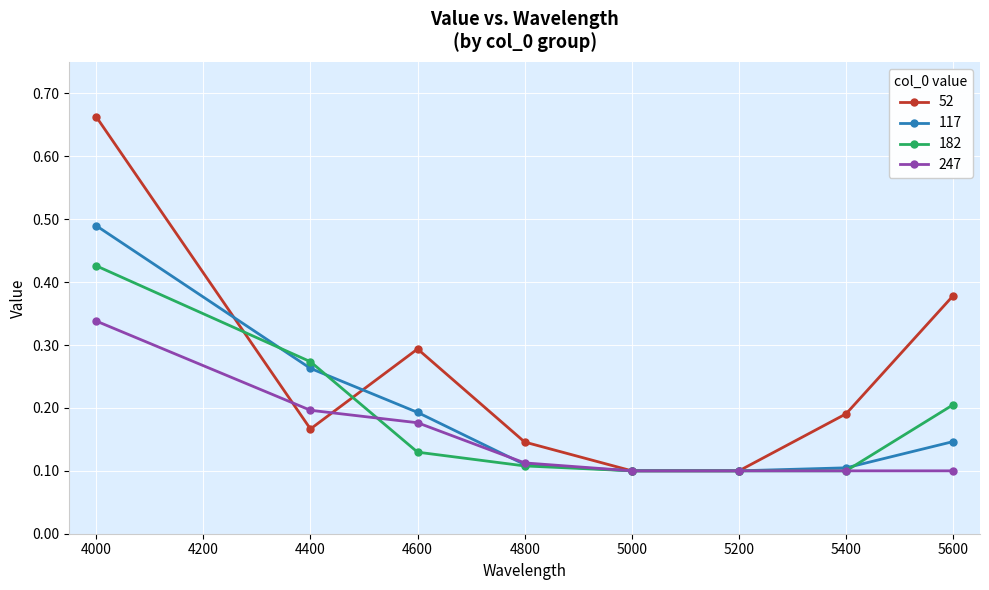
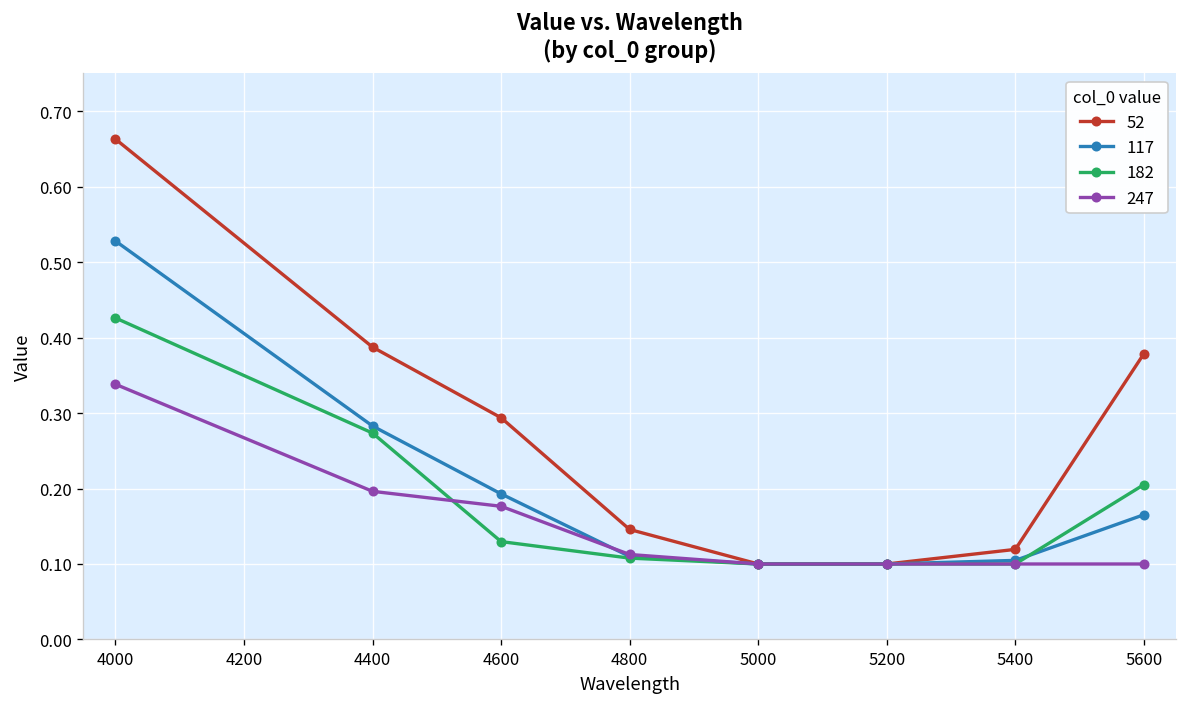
  {
    "52": {
      "4000": 0.66,
-     "4400": 0.17,
+     "4400": 0.39,
      "4600": 0.29,
      "4800": 0.15,
-     "5400": 0.19,
+     "5400": 0.12,
      "5600": 0.38
    },
    "117": {
-     "4000": 0.49,
-     "4400": 0.26,
+     "4000": 0.53,
+     "4400": 0.28,
      "4600": 0.19,
      "5400": 0.10,
-     "5600": 0.15
+     "5600": 0.17
    },
    "182": {
      "4000": 0.43,
      "4400": 0.27,
      "4600": 0.13,
      "5600": 0.21
    },
    "247": {
      "4000": 0.34,
      "4400": 0.20,
      "4600": 0.18,
      "5600": 0.10
    }
  }
